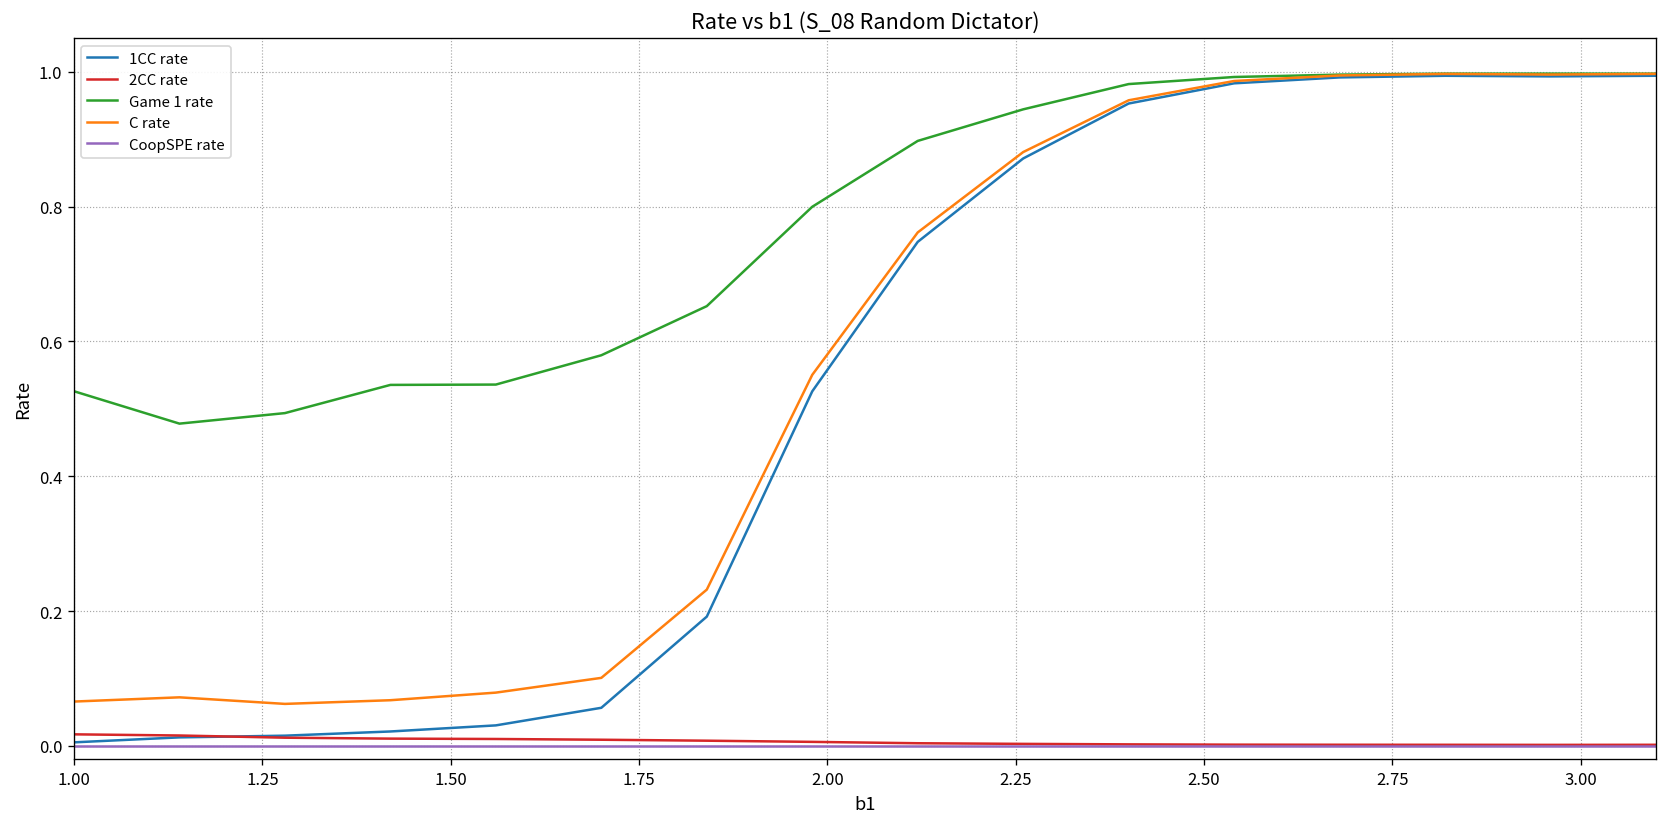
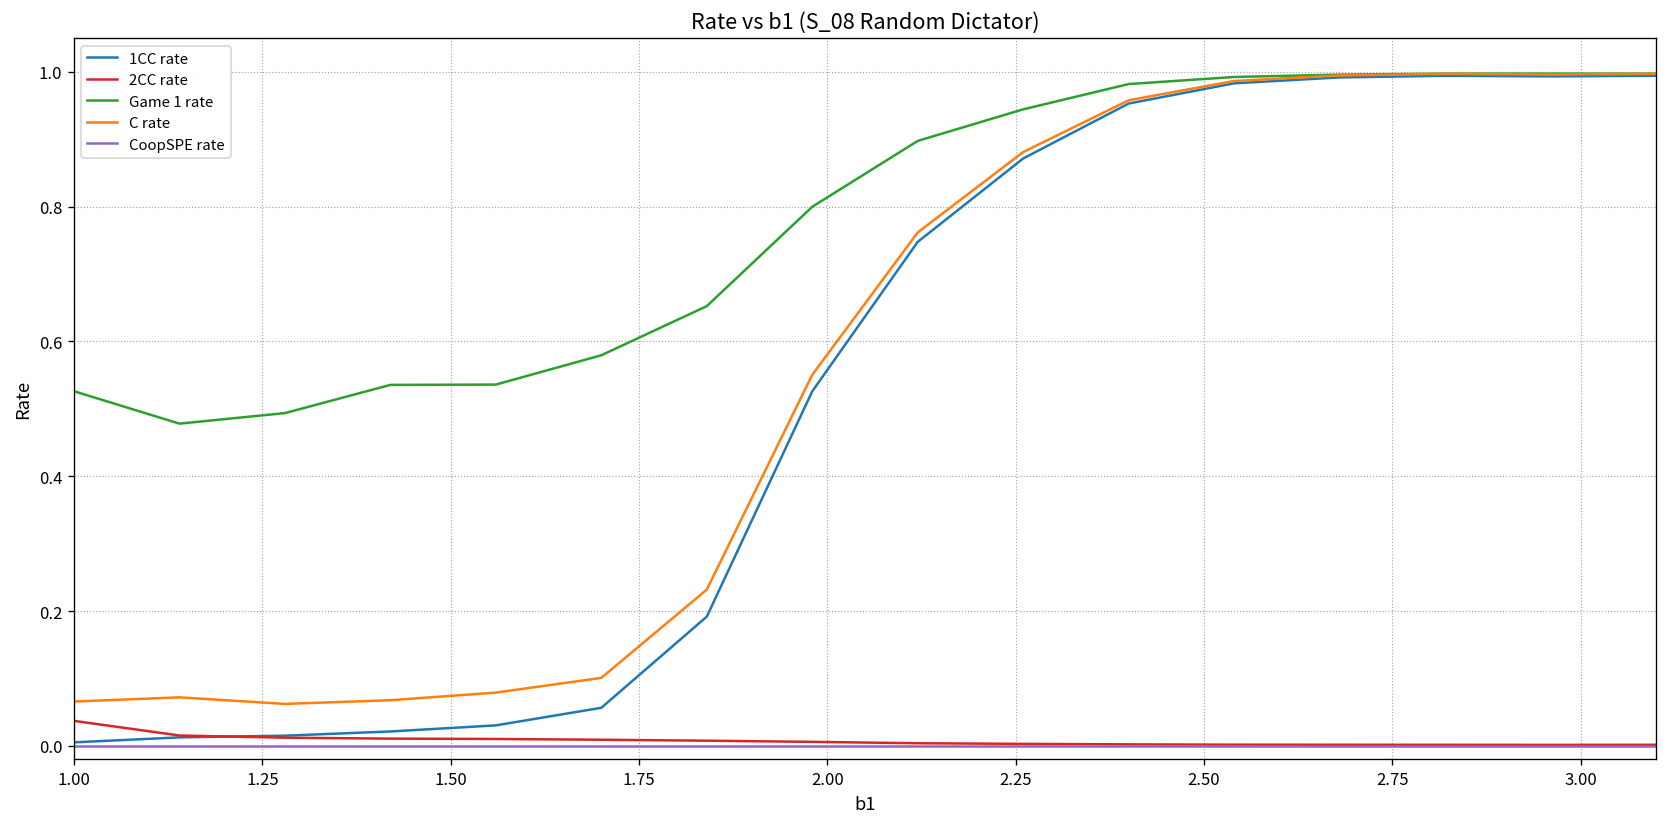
  {
    "1CC rate": {
      "1.00": 0.01
    },
    "2CC rate": {
-     "1.00": 0.02
+     "1.00": 0.04
    },
    "Game 1 rate": {
      "1.00": 0.53
    },
    "C rate": {
      "1.00": 0.07
    },
    "CoopSPE rate": {
      "1.00": 0.00
    }
  }
